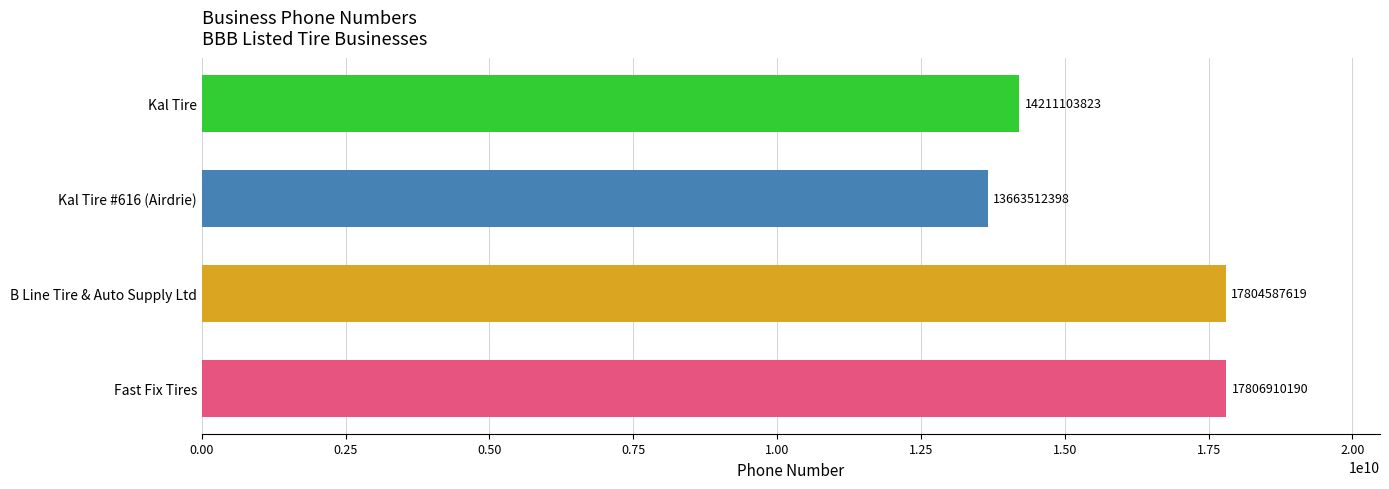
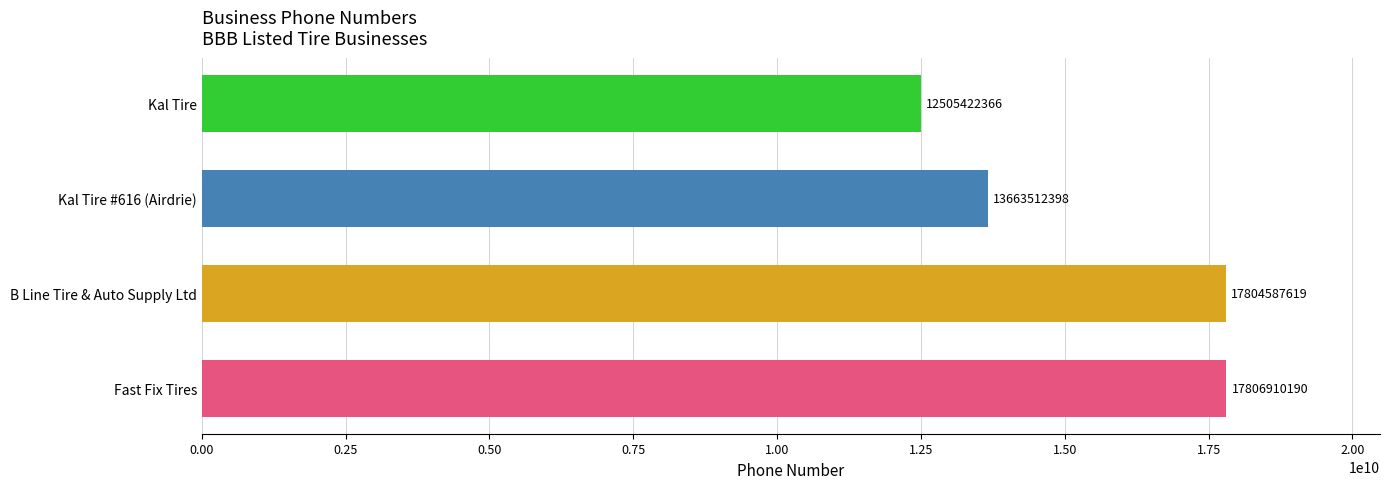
  {
-   "Kal Tire": 14211103823,
+   "Kal Tire": 12505422366,
    "Kal Tire #616 (Airdrie)": 13663512398,
    "B Line Tire & Auto Supply Ltd": 17804587619,
    "Fast Fix Tires": 17806910190
  }
